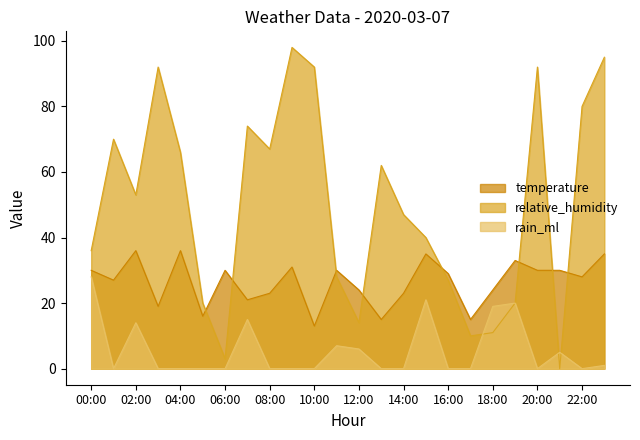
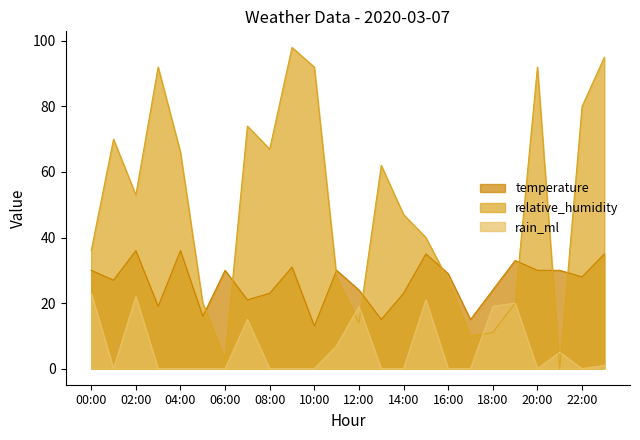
  {
    "rain_ml": {
-     "00:00": 28,
-     "02:00": 14,
+     "00:00": 23,
+     "02:00": 22,
      "04:00": 0,
      "06:00": 0,
      "08:00": 0,
      "10:00": 0,
-     "12:00": 6,
+     "12:00": 19,
      "14:00": 0,
      "16:00": 0,
      "18:00": 19,
      "20:00": 0,
      "22:00": 0
    }
  }
